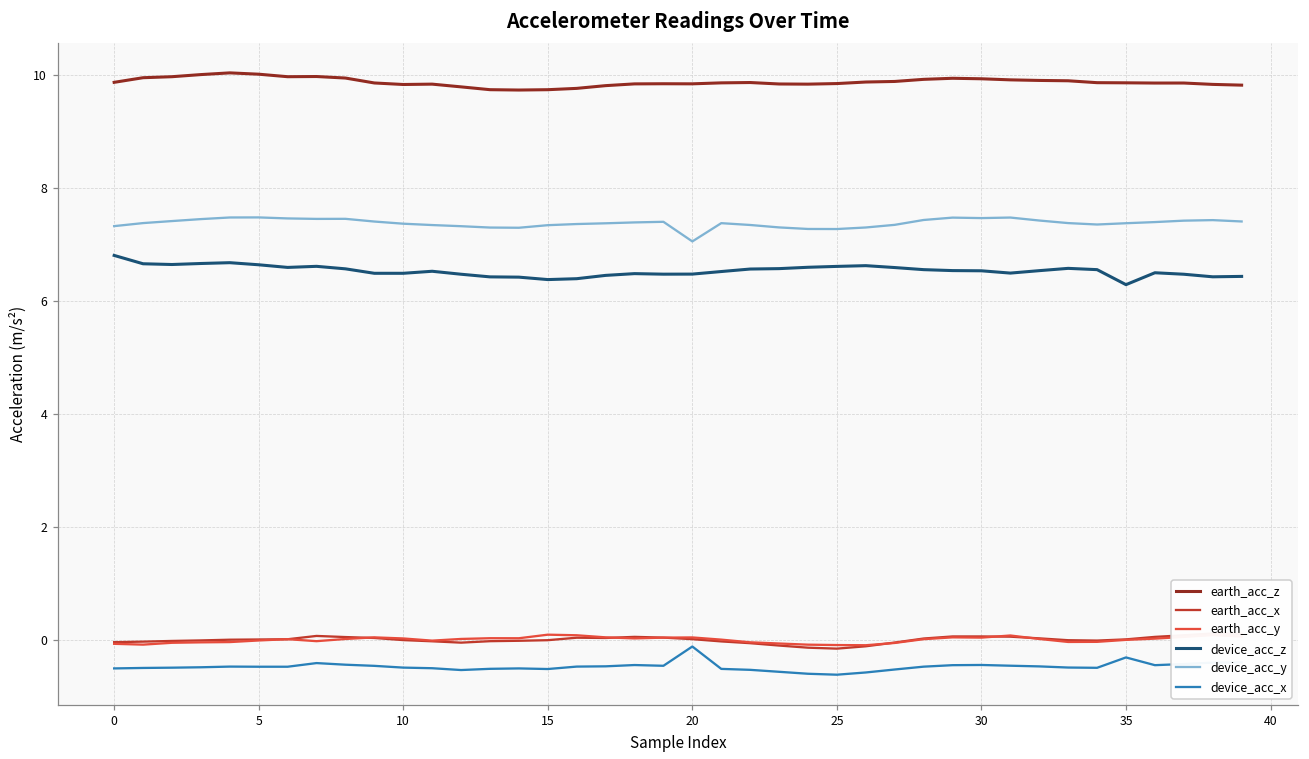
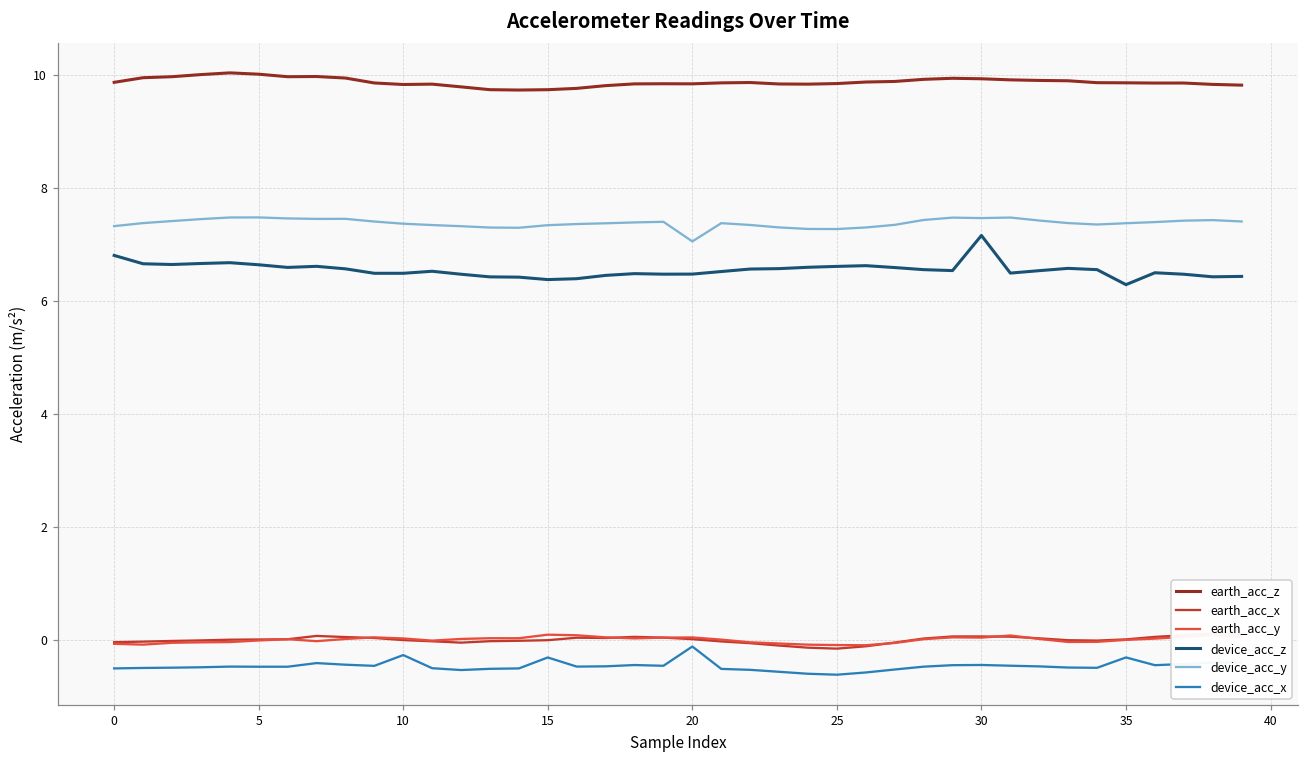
  {
    "device_acc_z": {
      "0": 6.8,
      "5": 6.6,
      "10": 6.5,
      "15": 6.4,
      "20": 6.5,
      "25": 6.6,
-     "30": 6.5,
+     "30": 7.2,
      "35": 6.3
    },
    "device_acc_y": {
      "0": 7.3,
      "5": 7.5,
      "10": 7.4,
      "15": 7.3,
      "20": 7.1,
      "25": 7.3,
      "30": 7.5,
      "35": 7.4
    },
    "device_acc_x": {
      "0": -0.5,
      "5": -0.5,
-     "10": -0.5,
-     "15": -0.5,
+     "10": -0.3,
+     "15": -0.3,
      "20": -0.1,
      "25": -0.6,
      "30": -0.4,
      "35": -0.3
    }
  }
